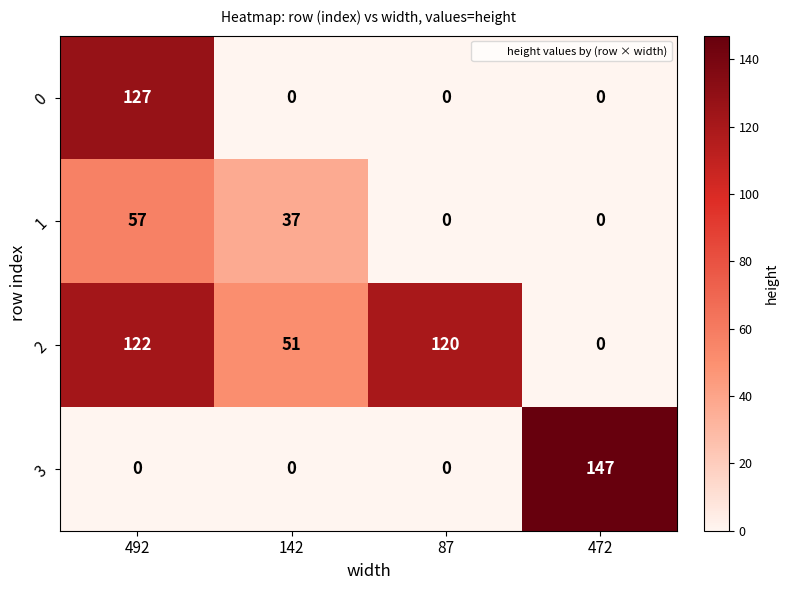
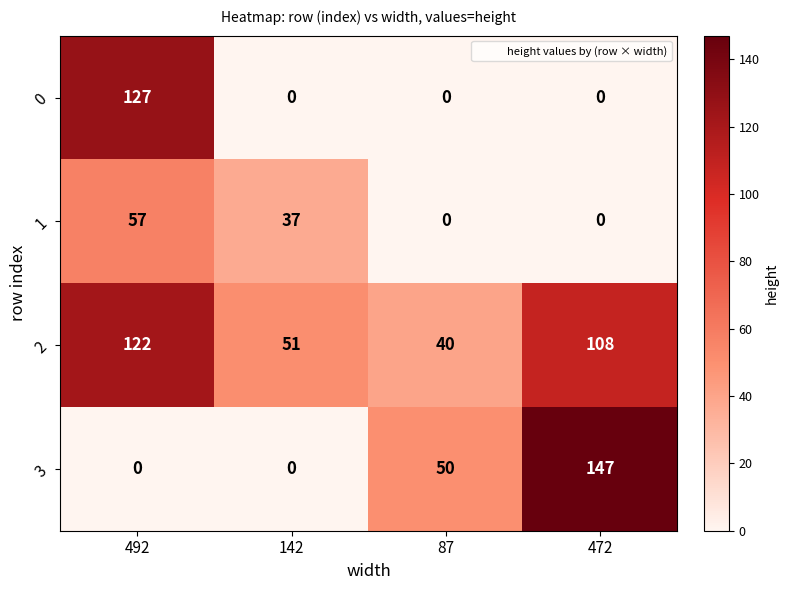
  {
    "0": {
      "492": 127,
      "142": 0,
      "87": 0,
      "472": 0
    },
    "1": {
      "492": 57,
      "142": 37,
      "87": 0,
      "472": 0
    },
    "2": {
      "492": 122,
      "142": 51,
-     "87": 120,
-     "472": 0
+     "87": 40,
+     "472": 108
    },
    "3": {
      "492": 0,
      "142": 0,
-     "87": 0,
+     "87": 50,
      "472": 147
    }
  }
